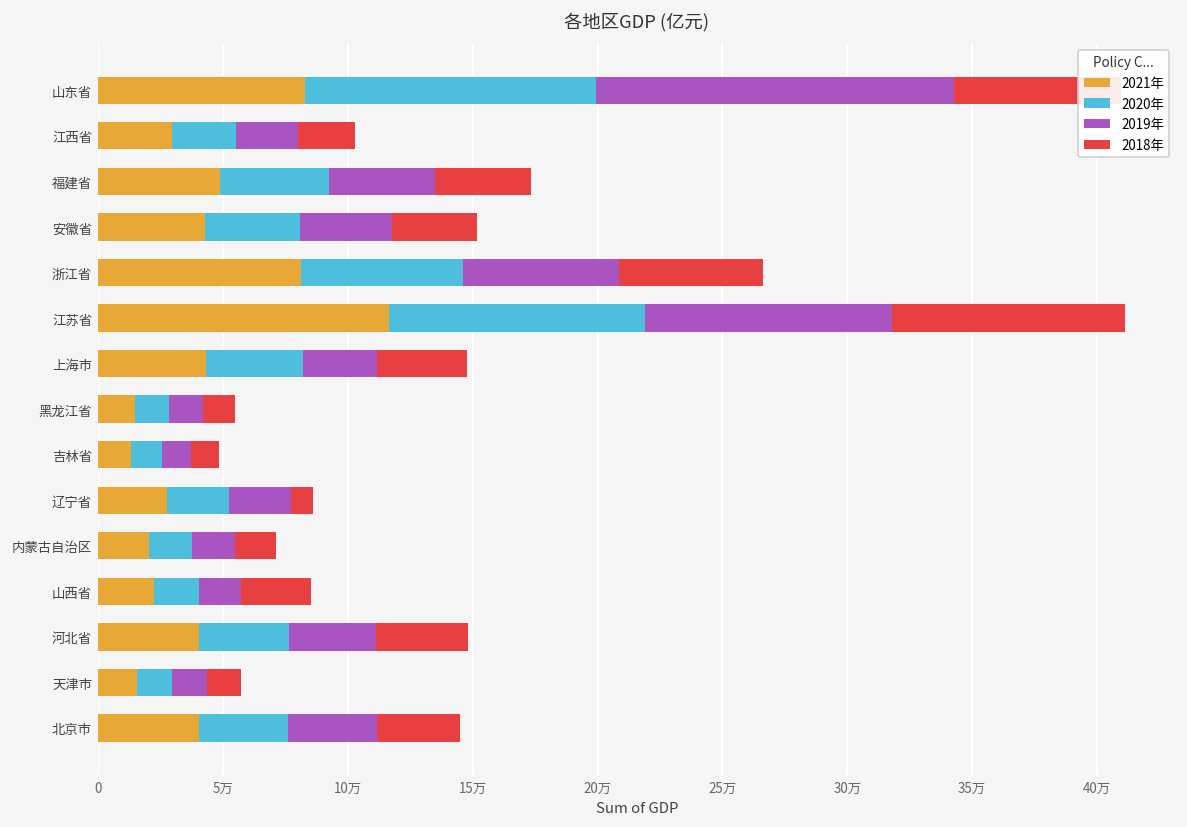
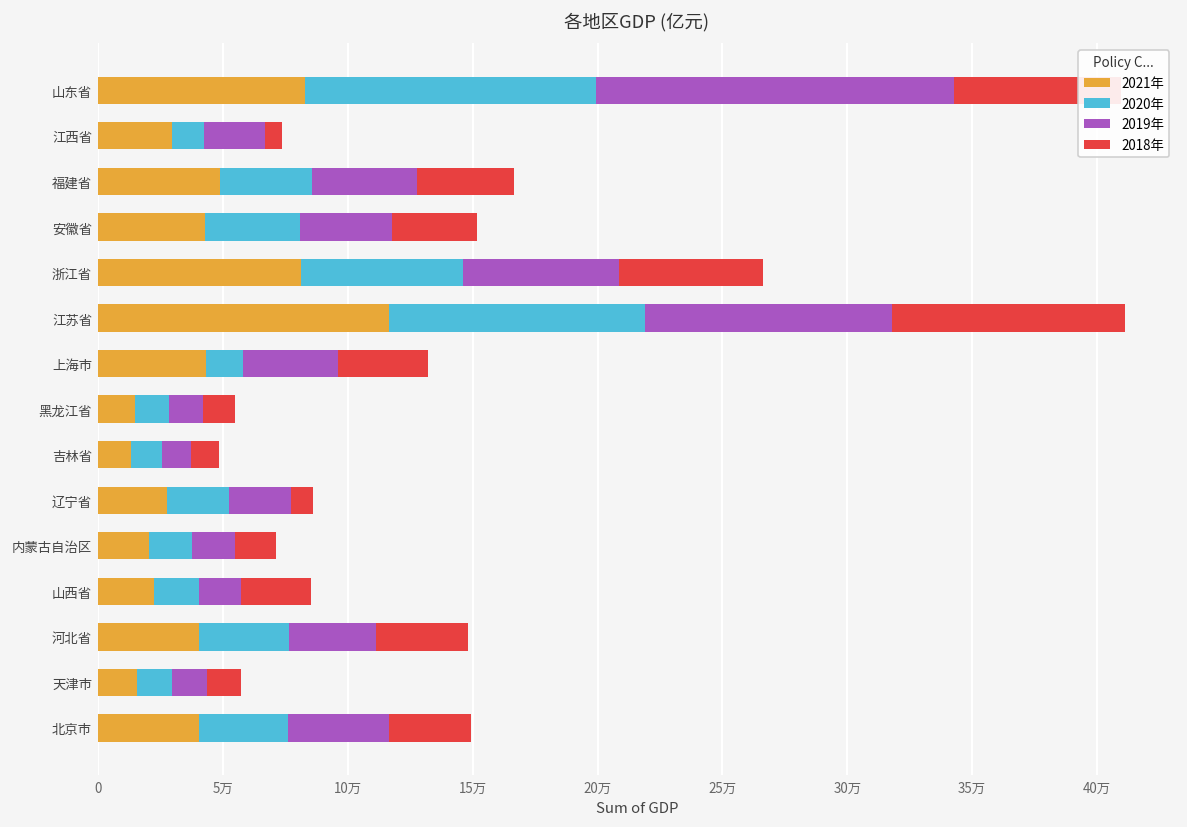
  {
    "2021年": {
      "山东省": "8.3万",
      "江西省": "3.0万",
      "福建省": "4.9万",
      "安徽省": "4.3万",
      "浙江省": "8.1万",
      "江苏省": "11.6万",
      "上海市": "4.3万",
      "黑龙江省": "1.5万",
      "吉林省": "1.3万",
      "辽宁省": "2.8万",
      "内蒙古自治区": "2.1万",
      "山西省": "2.3万",
      "河北省": "4.0万",
      "天津市": "1.6万",
      "北京市": "4.0万"
    },
    "2020年": {
      "山东省": "11.6万",
-     "江西省": "2.6万",
-     "福建省": "4.4万",
+     "江西省": "1.3万",
+     "福建省": "3.7万",
      "安徽省": "3.8万",
      "浙江省": "6.5万",
      "江苏省": "10.3万",
-     "上海市": "3.9万",
+     "上海市": "1.5万",
      "黑龙江省": "1.4万",
      "吉林省": "1.2万",
      "辽宁省": "2.5万",
      "内蒙古自治区": "1.7万",
      "山西省": "1.8万",
      "河北省": "3.6万",
      "天津市": "1.4万",
      "北京市": "3.6万"
    },
    "2019年": {
      "山东省": "14.4万",
      "江西省": "2.5万",
      "福建省": "4.2万",
      "安徽省": "3.7万",
      "浙江省": "6.2万",
      "江苏省": "9.9万",
-     "上海市": "2.9万",
+     "上海市": "3.8万",
      "黑龙江省": "1.4万",
      "吉林省": "1.2万",
      "辽宁省": "2.5万",
      "内蒙古自治区": "1.7万",
      "山西省": "1.7万",
      "河北省": "3.5万",
      "天津市": "1.4万",
-     "北京市": "3.5万"
+     "北京市": "4.0万"
    },
    "2018年": {
-     "江西省": "2.3万",
+     "江西省": "0.7万",
      "福建省": "3.9万",
      "安徽省": "3.4万",
      "浙江省": "5.8万",
      "江苏省": "9.3万",
      "上海市": "3.6万",
      "黑龙江省": "1.3万",
      "吉林省": "1.1万",
      "辽宁省": "0.9万",
      "内蒙古自治区": "1.6万",
      "山西省": "2.8万",
      "河北省": "3.7万",
      "天津市": "1.3万",
      "北京市": "3.3万"
    }
  }
